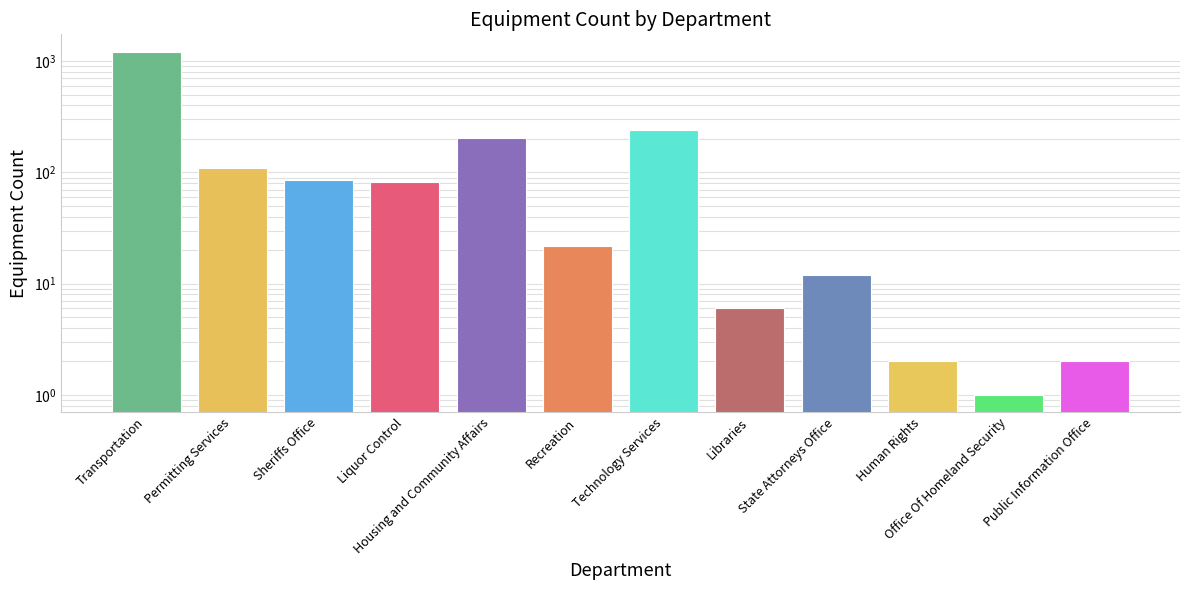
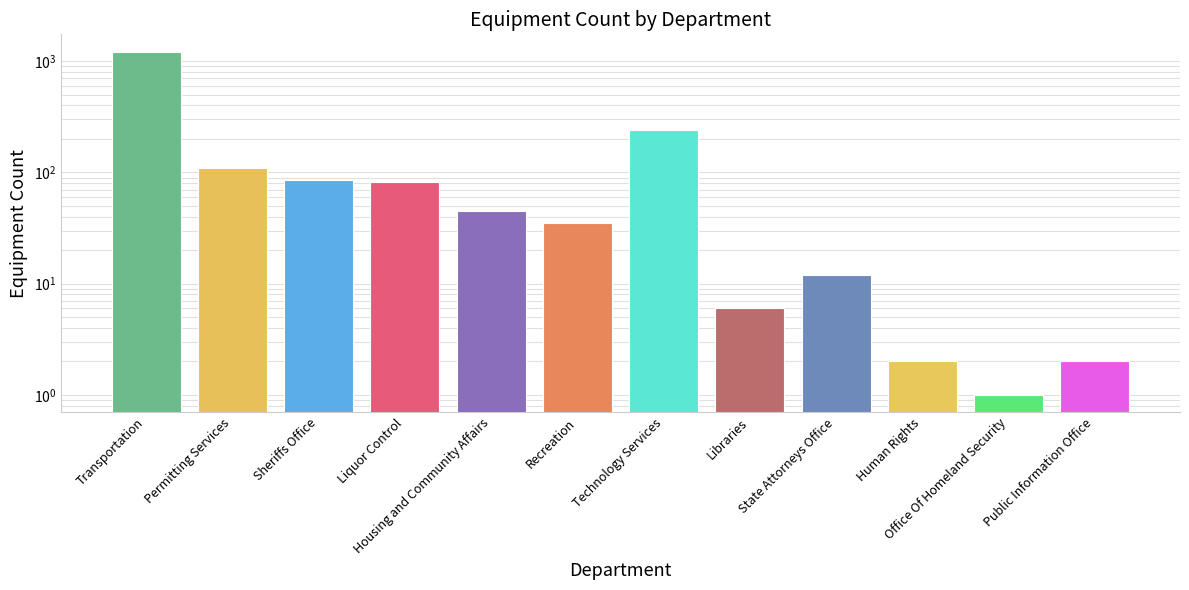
  {
    "Transportation": 1200,
    "Permitting Services": 110,
    "Sheriffs Office": 90,
    "Liquor Control": 80,
-   "Housing and Community Affairs": 210,
-   "Recreation": 22,
+   "Housing and Community Affairs": 45,
+   "Recreation": 35,
    "Technology Services": 240,
    "Libraries": 6,
    "State Attorneys Office": 12,
    "Human Rights": 2,
    "Office Of Homeland Security": 1,
    "Public Information Office": 2
  }
